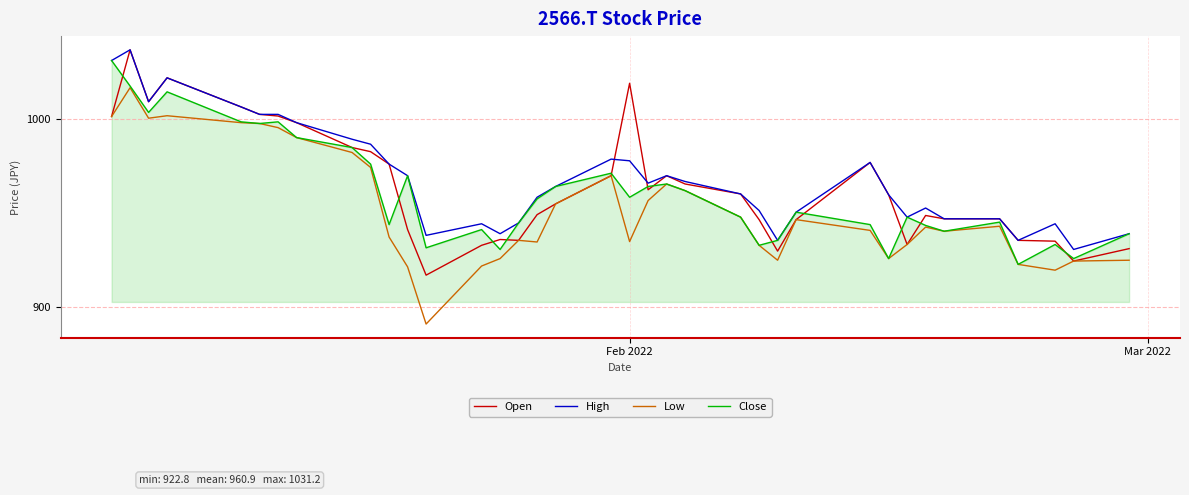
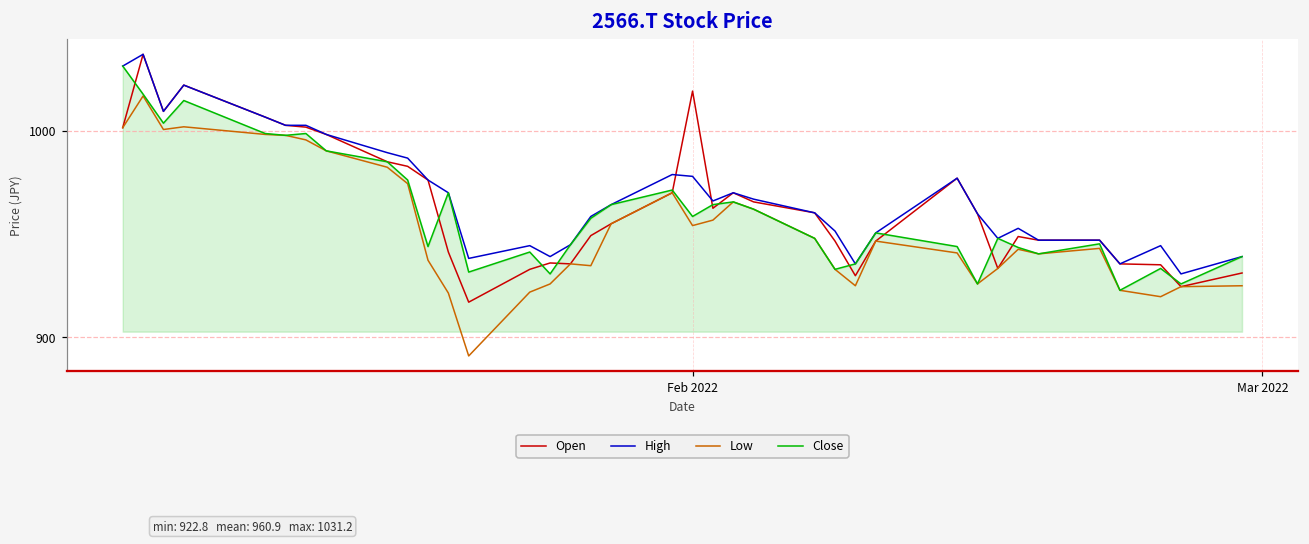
  {
    "Open": {
      "Feb 2022": 1019
    },
    "High": {
      "Feb 2022": 978
    },
    "Low": {
-     "Feb 2022": 935
+     "Feb 2022": 954
    },
    "Close": {
      "Feb 2022": 959
    }
  }
